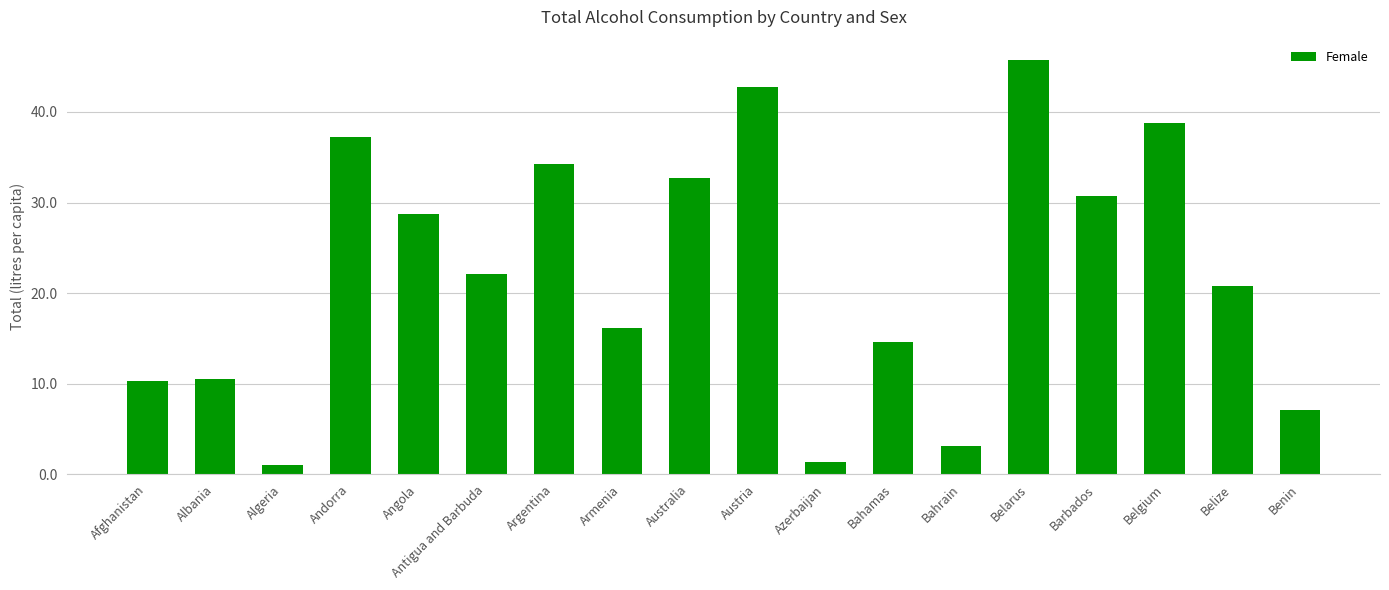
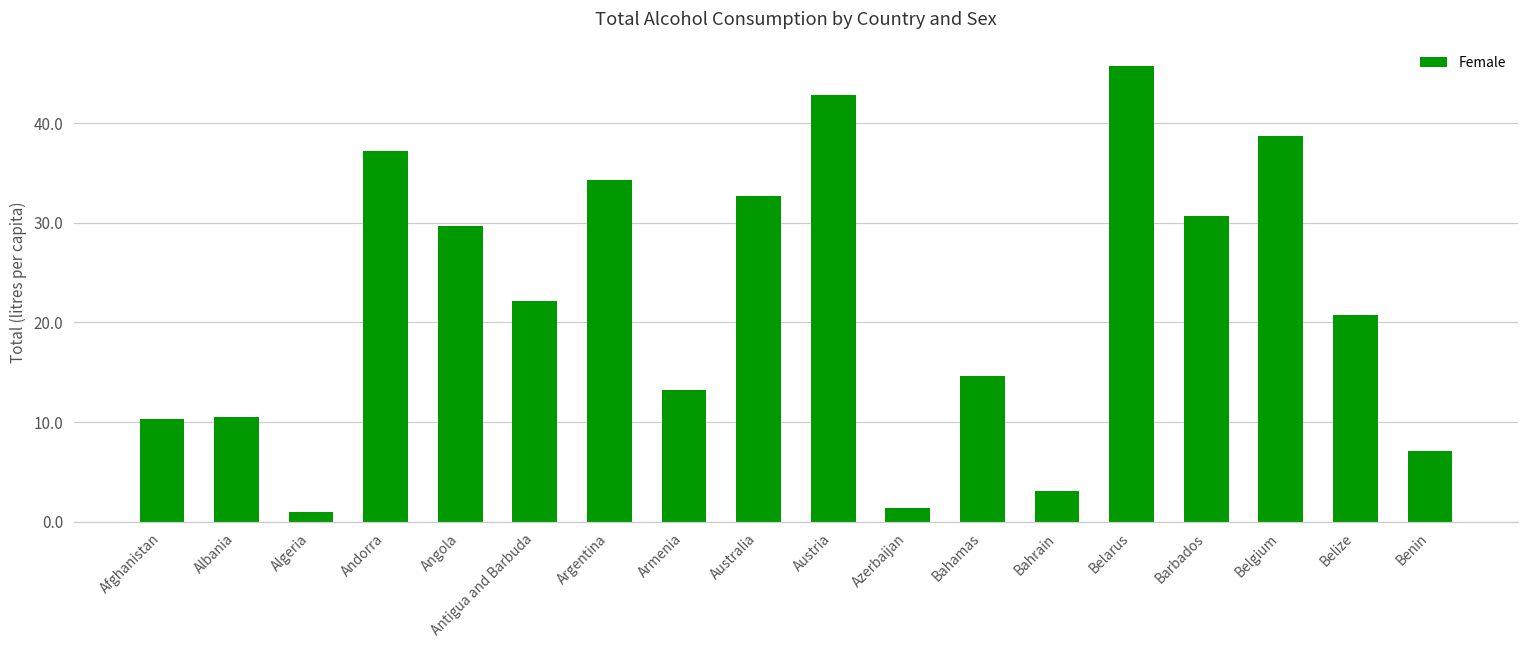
  {
    "Afghanistan": 10,
    "Albania": 11,
    "Algeria": 1,
    "Andorra": 37,
-   "Angola": 29,
+   "Angola": 30,
    "Antigua and Barbuda": 22,
    "Argentina": 34,
-   "Armenia": 16,
+   "Armenia": 13,
    "Australia": 33,
    "Austria": 43,
    "Azerbaijan": 1,
    "Bahamas": 15,
    "Bahrain": 3,
    "Belarus": 46,
    "Barbados": 31,
    "Belgium": 39,
    "Belize": 21,
    "Benin": 7
  }
